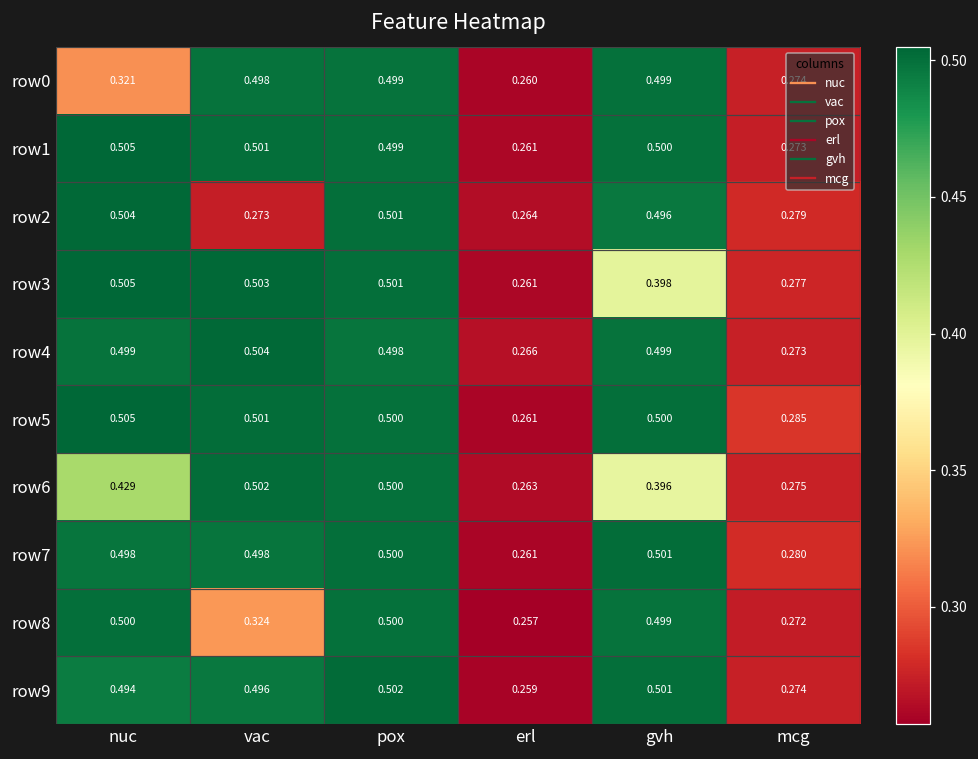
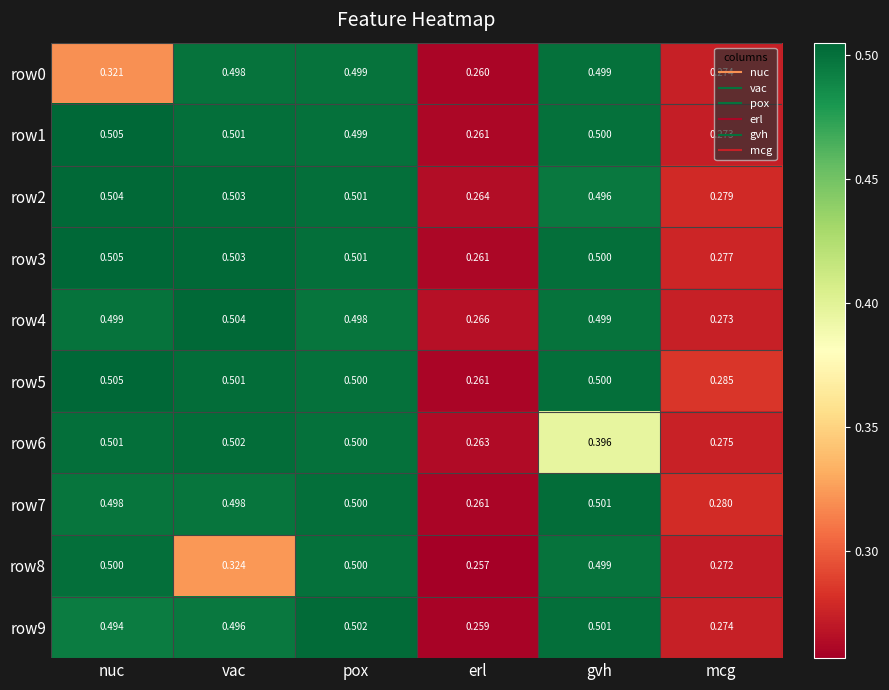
  {
    "row0": {
      "nuc": 0.321,
      "vac": 0.498,
      "pox": 0.499,
      "erl": 0.260,
      "gvh": 0.499
    },
    "row1": {
      "nuc": 0.505,
      "vac": 0.501,
      "pox": 0.499,
      "erl": 0.261,
      "gvh": 0.500
    },
    "row2": {
      "nuc": 0.504,
-     "vac": 0.273,
+     "vac": 0.503,
      "pox": 0.501,
      "erl": 0.264,
      "gvh": 0.496,
      "mcg": 0.279
    },
    "row3": {
      "nuc": 0.505,
      "vac": 0.503,
      "pox": 0.501,
      "erl": 0.261,
-     "gvh": 0.398,
+     "gvh": 0.500,
      "mcg": 0.277
    },
    "row4": {
      "nuc": 0.499,
      "vac": 0.504,
      "pox": 0.498,
      "erl": 0.266,
      "gvh": 0.499,
      "mcg": 0.273
    },
    "row5": {
      "nuc": 0.505,
      "vac": 0.501,
      "pox": 0.500,
      "erl": 0.261,
      "gvh": 0.500,
      "mcg": 0.285
    },
    "row6": {
-     "nuc": 0.429,
+     "nuc": 0.501,
      "vac": 0.502,
      "pox": 0.500,
      "erl": 0.263,
      "gvh": 0.396,
      "mcg": 0.275
    },
    "row7": {
      "nuc": 0.498,
      "vac": 0.498,
      "pox": 0.500,
      "erl": 0.261,
      "gvh": 0.501,
      "mcg": 0.280
    },
    "row8": {
      "nuc": 0.500,
      "vac": 0.324,
      "pox": 0.500,
      "erl": 0.257,
      "gvh": 0.499,
      "mcg": 0.272
    },
    "row9": {
      "nuc": 0.494,
      "vac": 0.496,
      "pox": 0.502,
      "erl": 0.259,
      "gvh": 0.501,
      "mcg": 0.274
    }
  }
